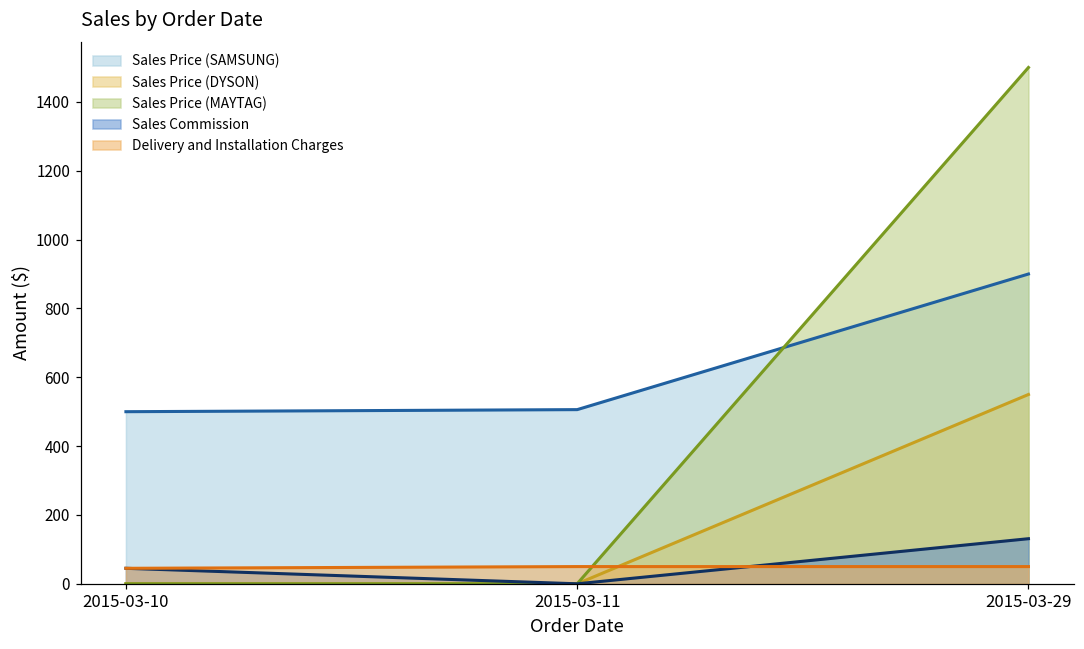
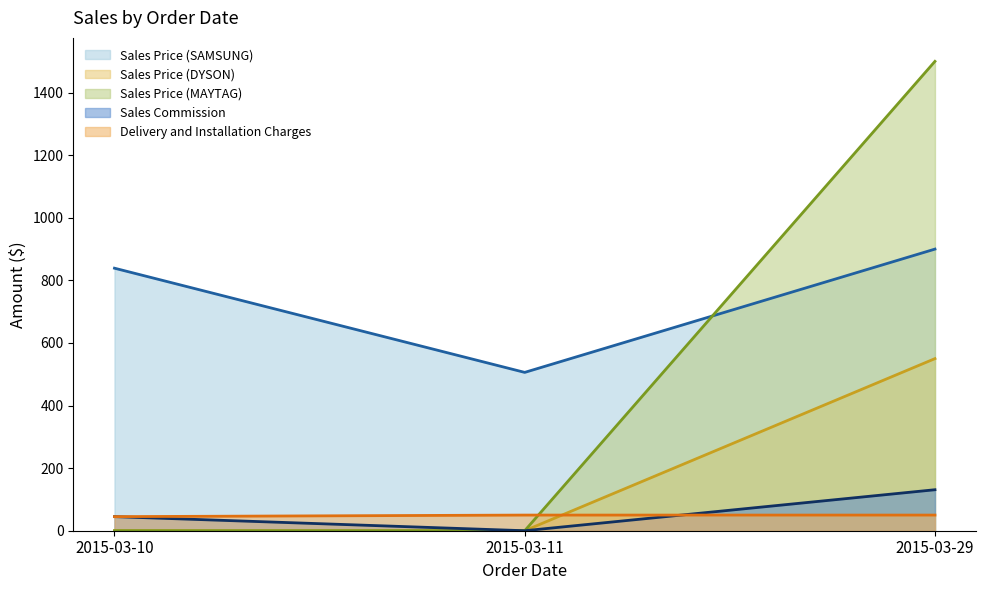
  {
    "Sales Price (SAMSUNG)": {
-     "2015-03-10": 500,
+     "2015-03-10": 840,
      "2015-03-11": 510,
      "2015-03-29": 900
    },
    "Sales Commission": {
      "2015-03-29": 130
    }
  }
